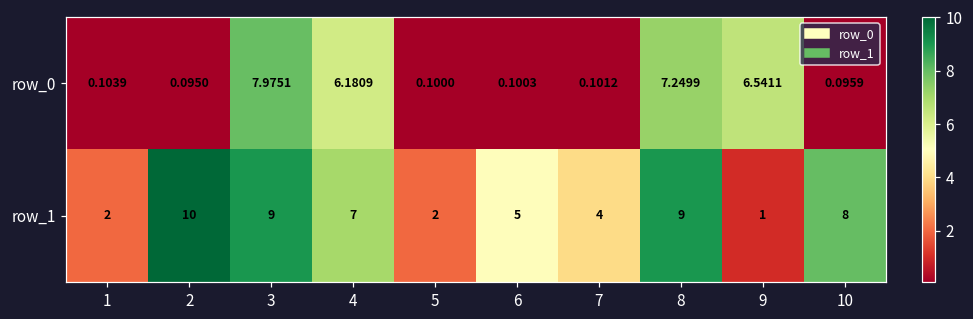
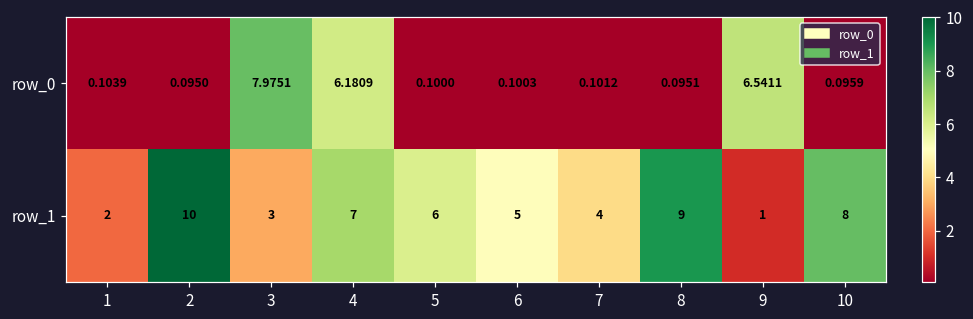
  {
    "row_0": {
      "1": 0.1039,
      "2": 0.0950,
      "3": 7.9751,
      "4": 6.1809,
      "5": 0.1000,
      "6": 0.1003,
      "7": 0.1012,
-     "8": 7.2499,
+     "8": 0.0951,
      "9": 6.5411,
      "10": 0.0959
    },
    "row_1": {
      "1": 2,
      "2": 10,
-     "3": 9,
+     "3": 3,
      "4": 7,
-     "5": 2,
+     "5": 6,
      "6": 5,
      "7": 4,
      "8": 9,
      "9": 1,
      "10": 8
    }
  }
